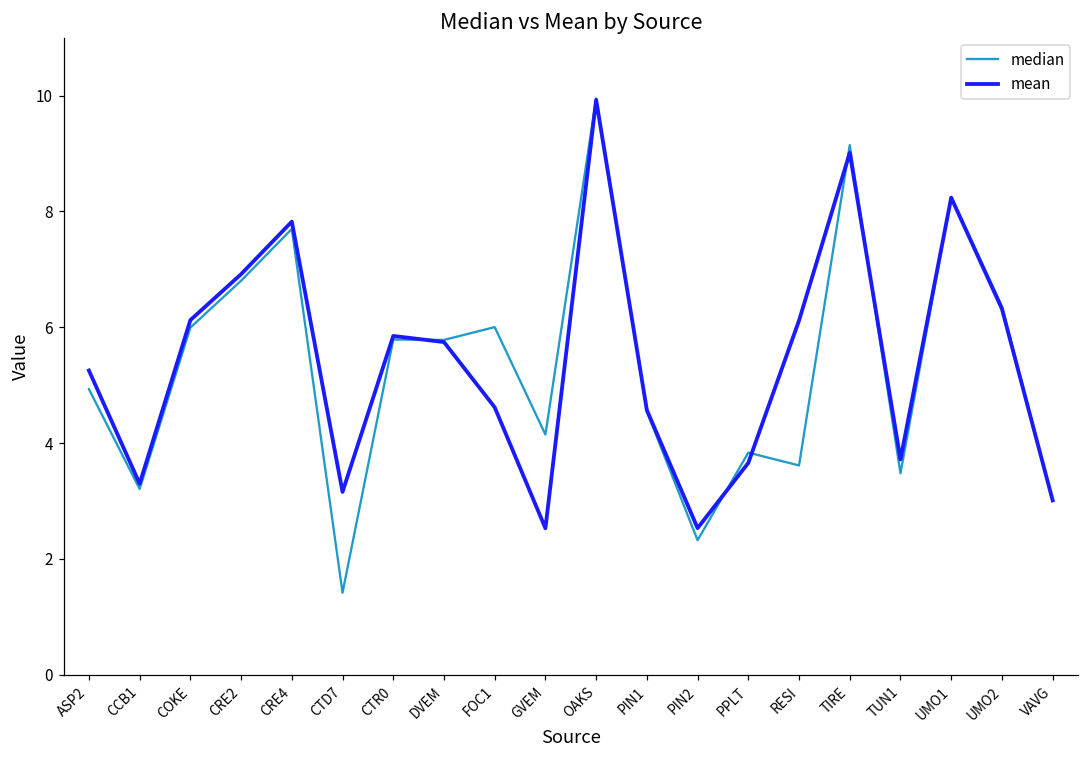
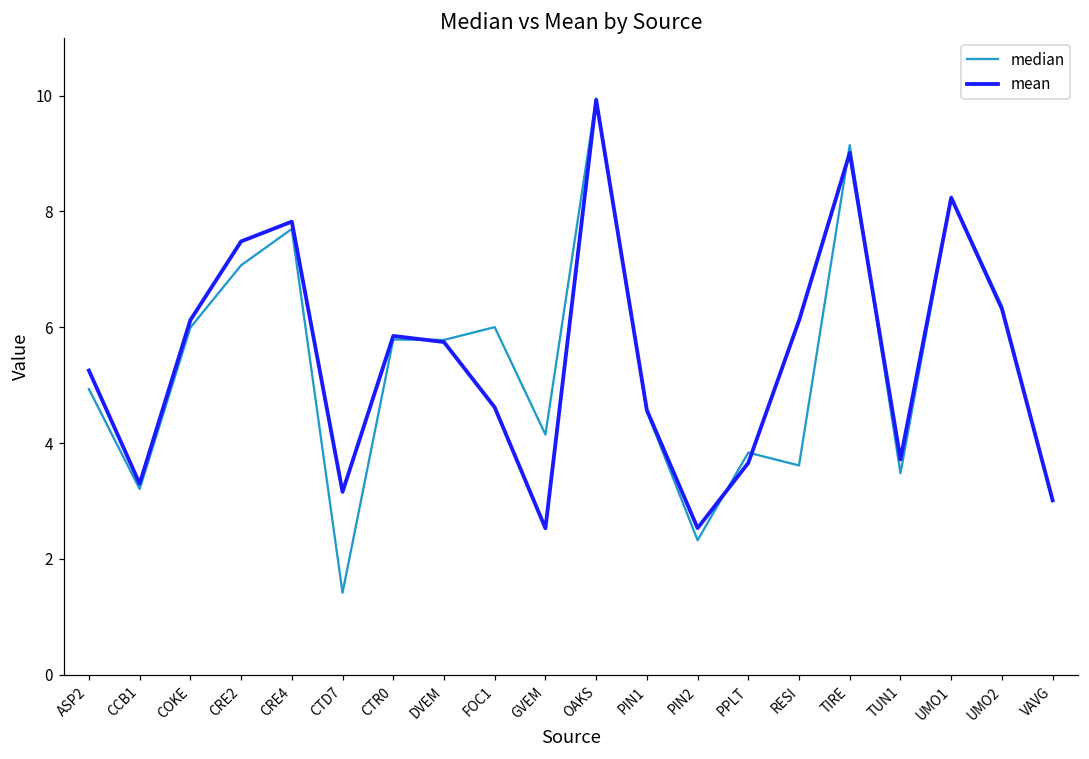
  {
    "median": {
      "ASP2": 4.9,
      "CCB1": 3.2,
      "COKE": 6.0,
-     "CRE2": 6.8,
+     "CRE2": 7.1,
      "CRE4": 7.7,
      "CTD7": 1.4,
      "CTR0": 5.8,
      "FOC1": 6.0,
      "GVEM": 4.1,
      "PIN2": 2.3,
      "PPLT": 3.8,
      "RESI": 3.6,
      "TIRE": 9.1,
      "TUN1": 3.5
    },
    "mean": {
      "ASP2": 5.3,
      "CCB1": 3.3,
      "COKE": 6.1,
-     "CRE2": 6.9,
+     "CRE2": 7.5,
      "CRE4": 7.8,
      "CTD7": 3.2,
      "CTR0": 5.9,
      "FOC1": 4.6,
      "GVEM": 2.5,
      "PIN2": 2.5,
      "PPLT": 3.7,
      "RESI": 6.1,
      "TIRE": 9.0,
      "TUN1": 3.7
    }
  }
